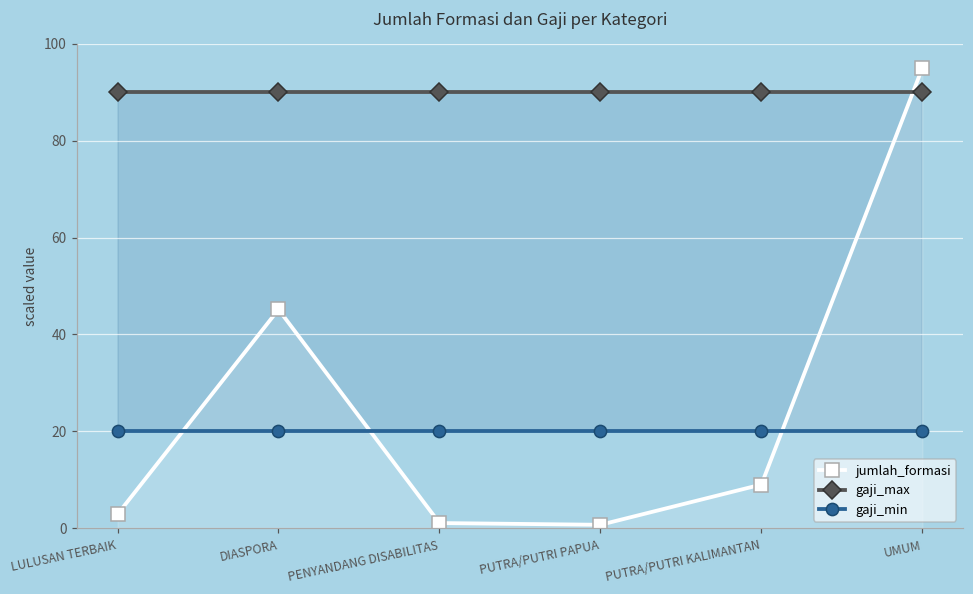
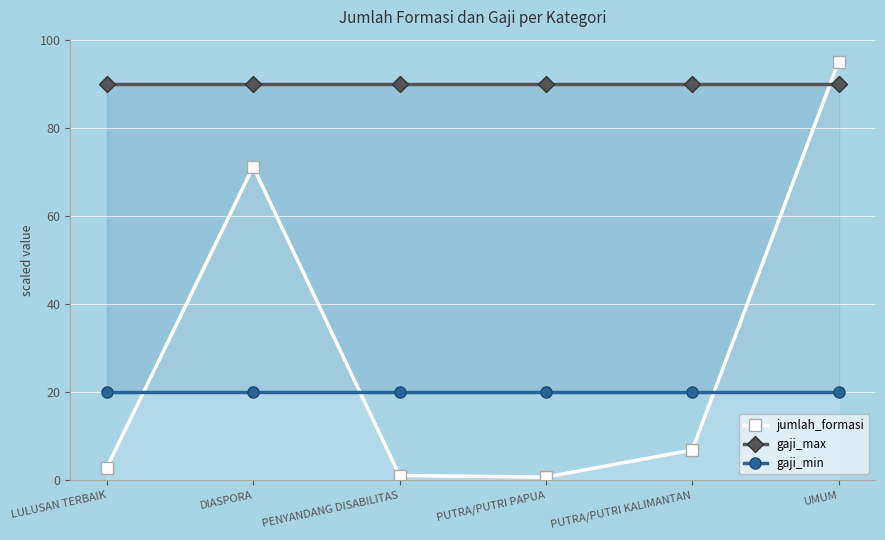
  {
    "jumlah_formasi": {
      "LULUSAN TERBAIK": 3,
-     "DIASPORA": 45,
+     "DIASPORA": 71,
      "PENYANDANG DISABILITAS": 1,
      "PUTRA/PUTRI PAPUA": 1,
-     "PUTRA/PUTRI KALIMANTAN": 9,
+     "PUTRA/PUTRI KALIMANTAN": 7,
      "UMUM": 95
    },
    "gaji_max": {
      "LULUSAN TERBAIK": 90,
      "DIASPORA": 90,
      "PENYANDANG DISABILITAS": 90,
      "PUTRA/PUTRI PAPUA": 90,
      "PUTRA/PUTRI KALIMANTAN": 90,
      "UMUM": 90
    },
    "gaji_min": {
      "LULUSAN TERBAIK": 20,
      "DIASPORA": 20,
      "PENYANDANG DISABILITAS": 20,
      "PUTRA/PUTRI PAPUA": 20,
      "PUTRA/PUTRI KALIMANTAN": 20,
      "UMUM": 20
    }
  }
